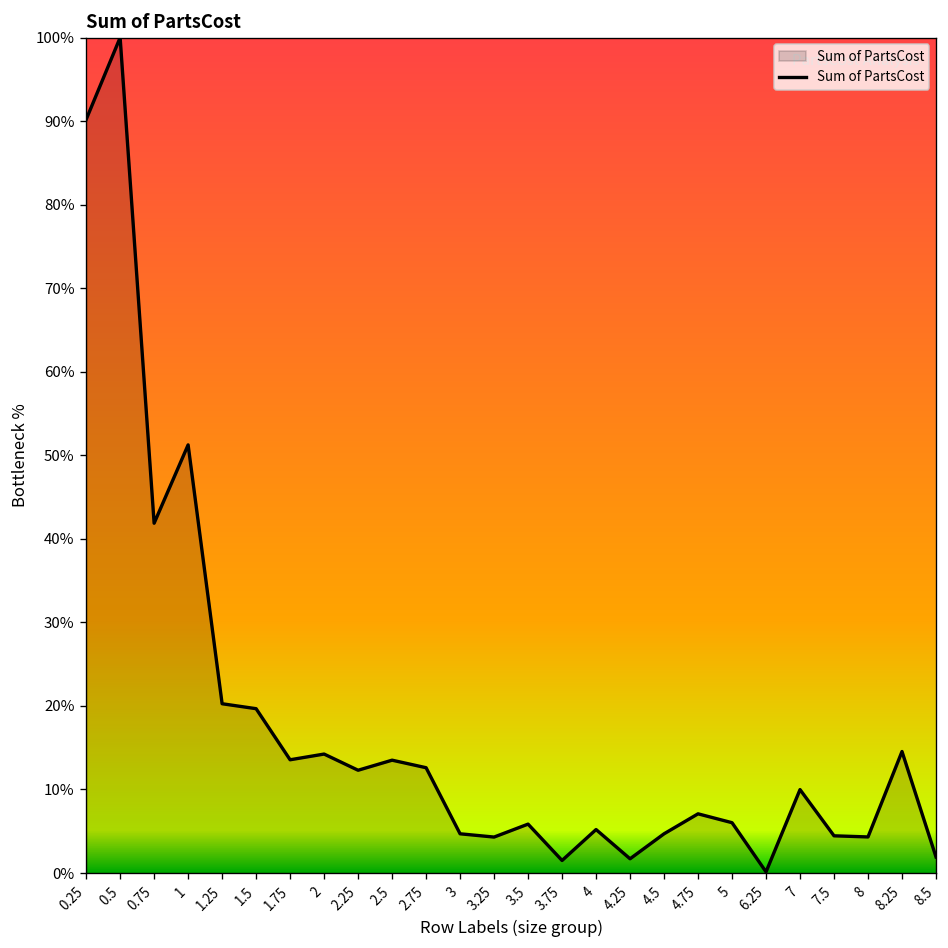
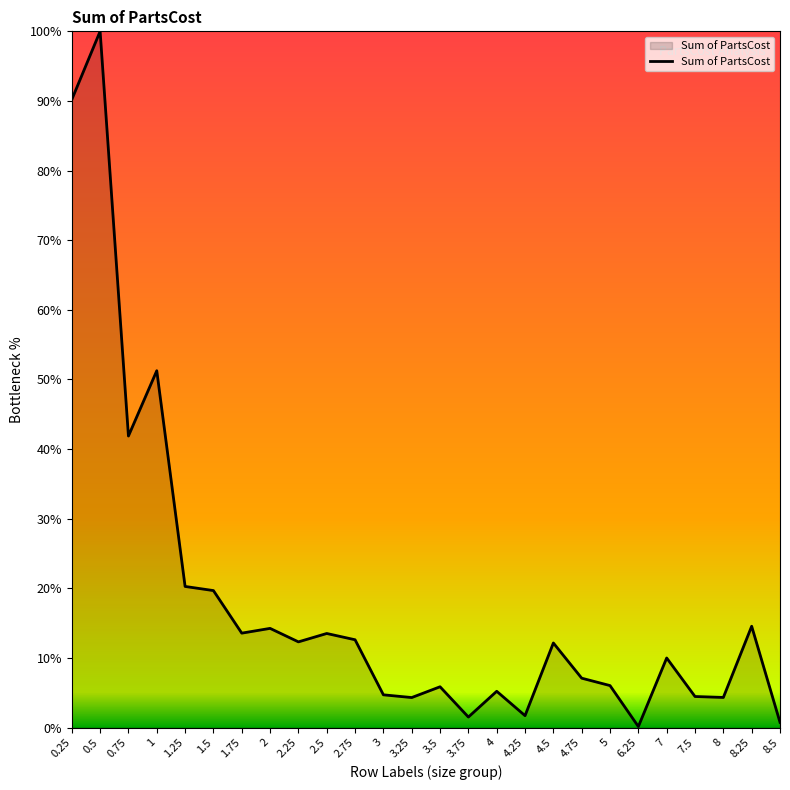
  {
    "0.25": "90%",
    "0.5": "100%",
    "0.75": "42%",
    "1": "51%",
    "1.25": "20%",
    "1.5": "20%",
    "1.75": "14%",
    "2": "14%",
    "2.25": "12%",
    "2.5": "14%",
    "2.75": "13%",
    "3": "5%",
    "3.25": "4%",
    "3.5": "6%",
    "3.75": "2%",
    "4": "5%",
    "4.25": "2%",
-   "4.5": "5%",
+   "4.5": "12%",
    "4.75": "7%",
    "5": "6%",
    "6.25": "0%",
    "7": "10%",
    "7.5": "4%",
    "8": "4%",
    "8.25": "15%",
-   "8.5": "2%"
+   "8.5": "1%"
  }
